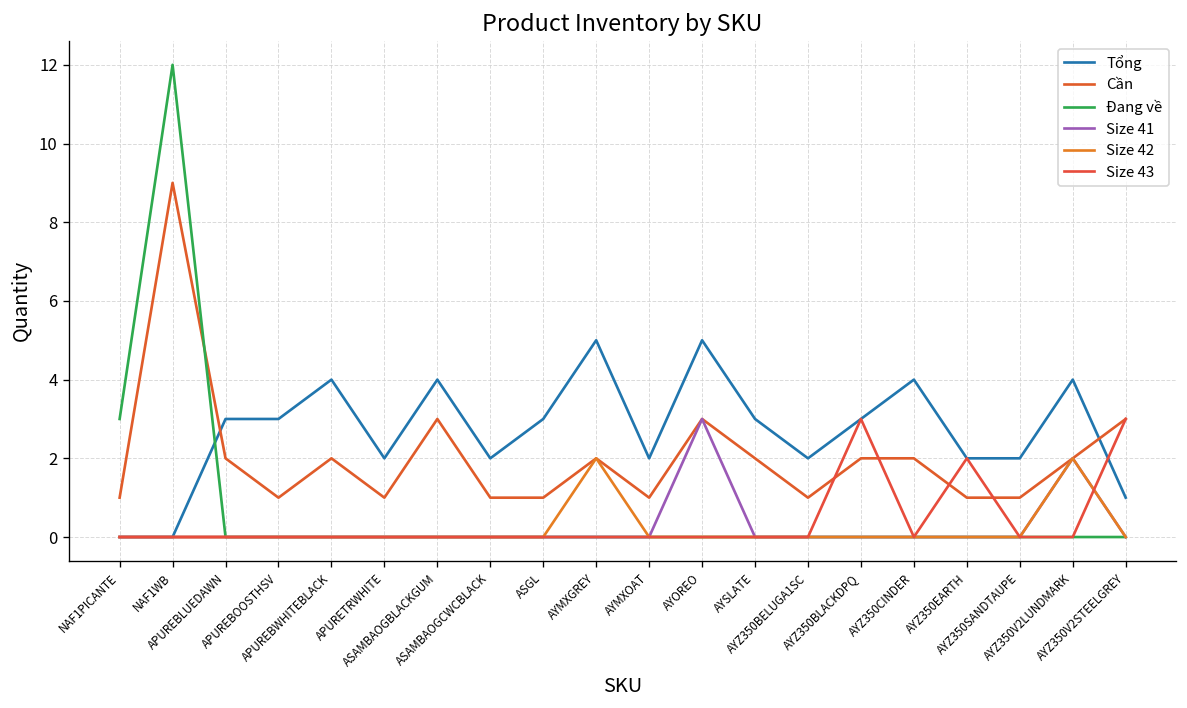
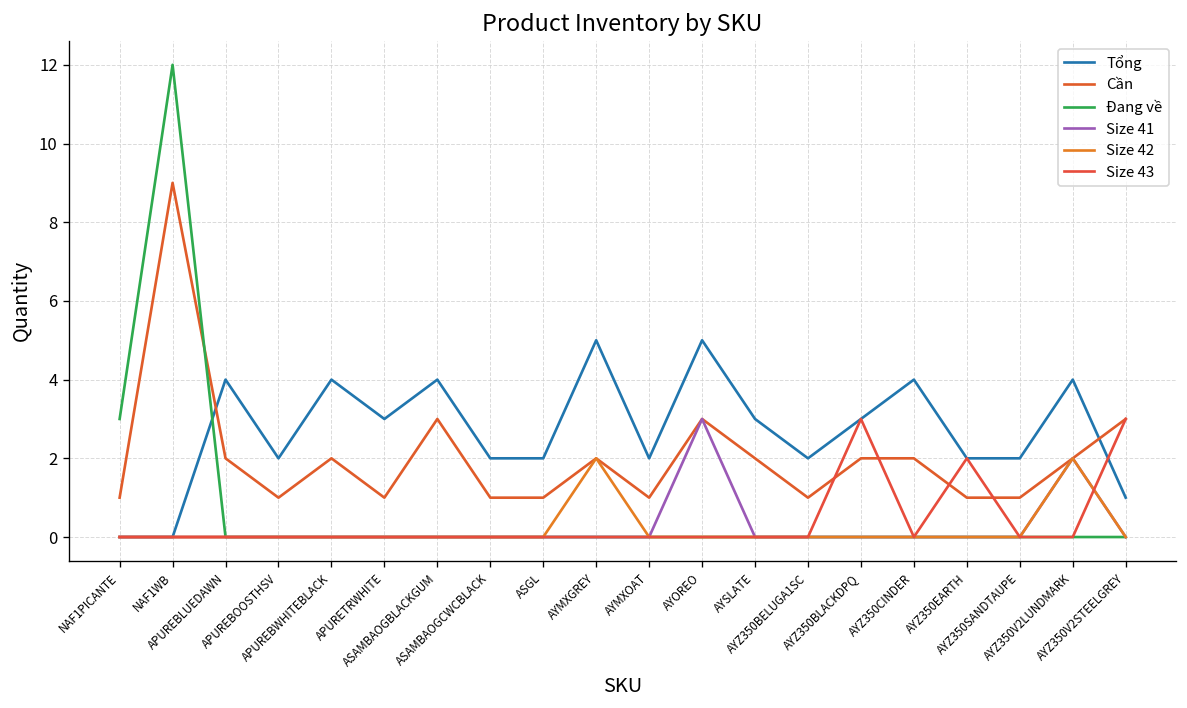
  {
    "Tổng": {
-     "APUREBLUEDAWN": 3,
-     "APUREBOOSTHSV": 3,
+     "APUREBLUEDAWN": 4,
+     "APUREBOOSTHSV": 2,
      "APUREBWHITEBLACK": 4,
-     "APURETRWHITE": 2,
+     "APURETRWHITE": 3,
      "ASAMBAOGBLACKGUM": 4,
      "ASAMBAOGCWCBLACK": 2,
-     "ASGL": 3,
+     "ASGL": 2,
      "AYMXGREY": 5,
      "AYMXOAT": 2,
      "AYOREO": 5,
      "AYSLATE": 3,
      "AYZ350BELUGA1SC": 2,
      "AYZ350CINDER": 4,
      "AYZ350SANDTAUPE": 2,
      "AYZ350V2LUNDMARK": 4,
      "AYZ350V2STEELGREY": 1
    },
    "Đang về": {
      "NAF1PICANTE": 3,
      "NAF1WB": 12
    }
  }
